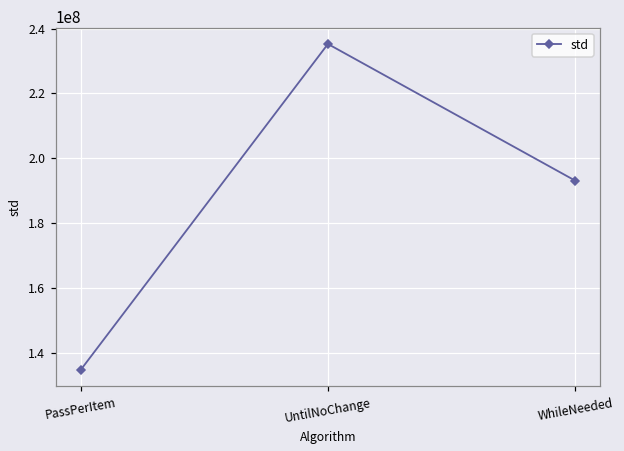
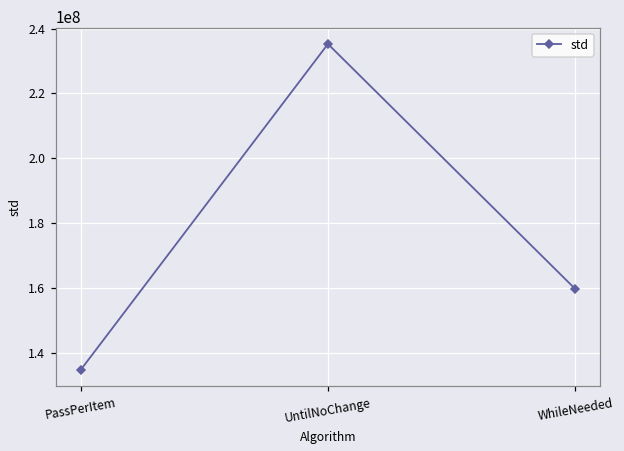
  {
    "PassPerItem": 135000000,
    "UntilNoChange": 235000000,
-   "WhileNeeded": 193000000
+   "WhileNeeded": 160000000
  }
